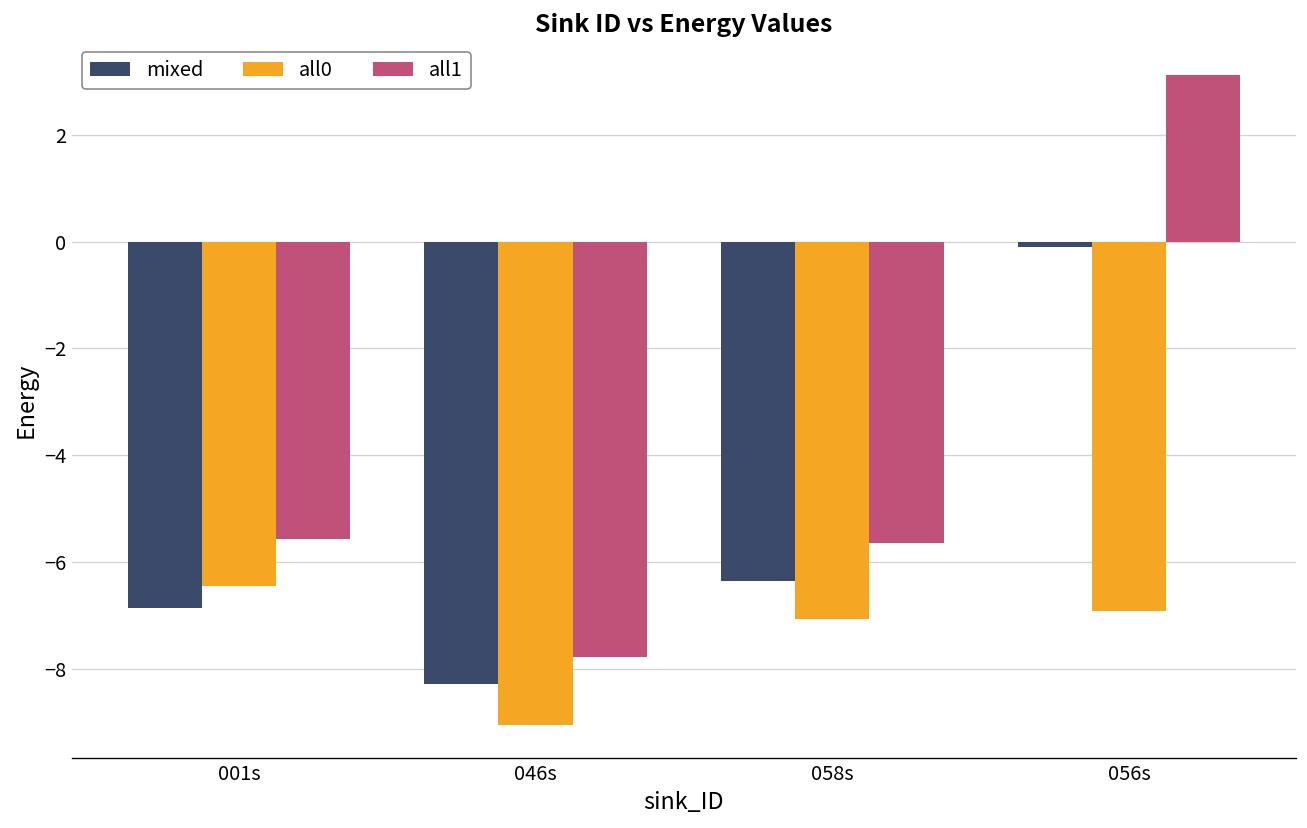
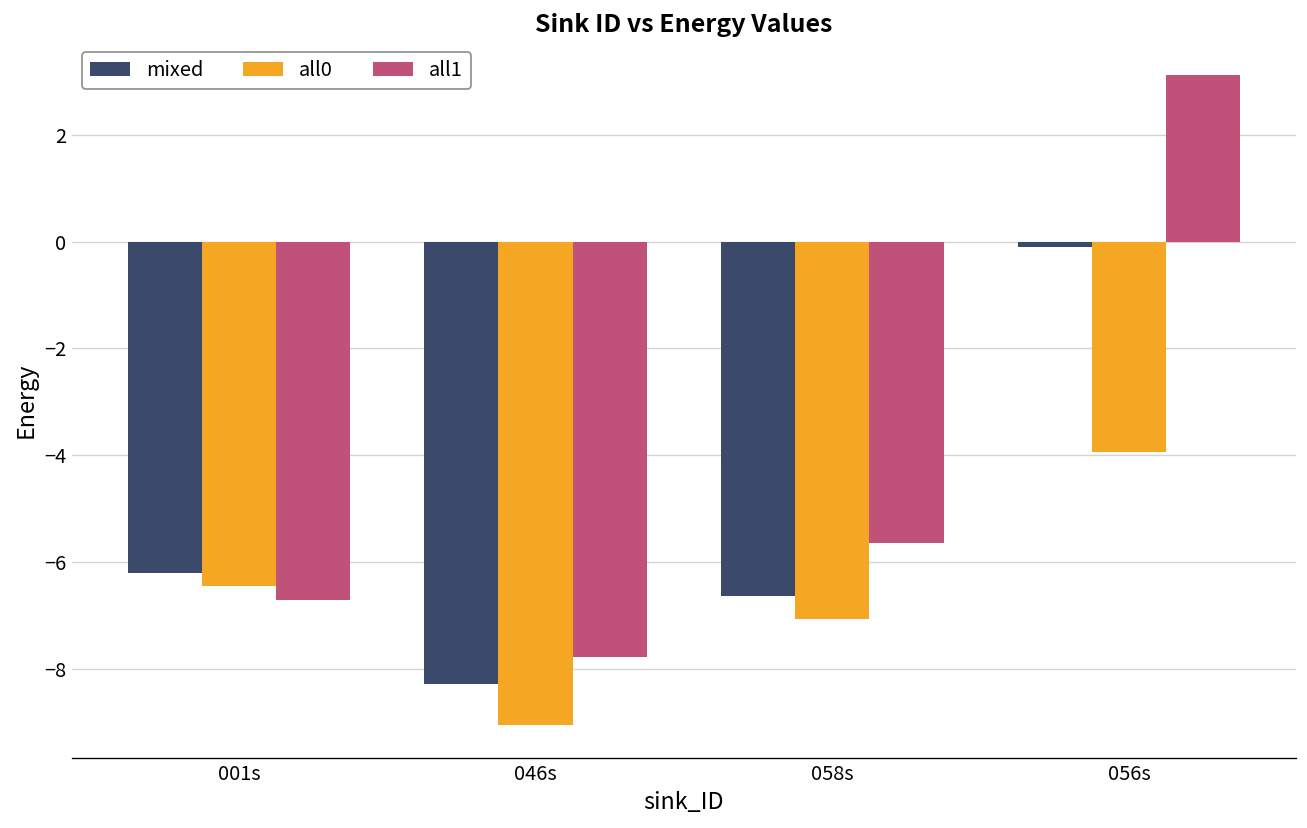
  {
    "mixed": {
-     "001s": -6.9,
+     "001s": -6.2,
      "046s": -8.3,
-     "058s": -6.4,
+     "058s": -6.6,
      "056s": -0.1
    },
    "all0": {
      "001s": -6.4,
      "046s": -9.1,
      "058s": -7.1,
-     "056s": -6.9
+     "056s": -3.9
    },
    "all1": {
-     "001s": -5.6,
+     "001s": -6.7,
      "046s": -7.8,
      "058s": -5.6,
      "056s": 3.1
    }
  }
